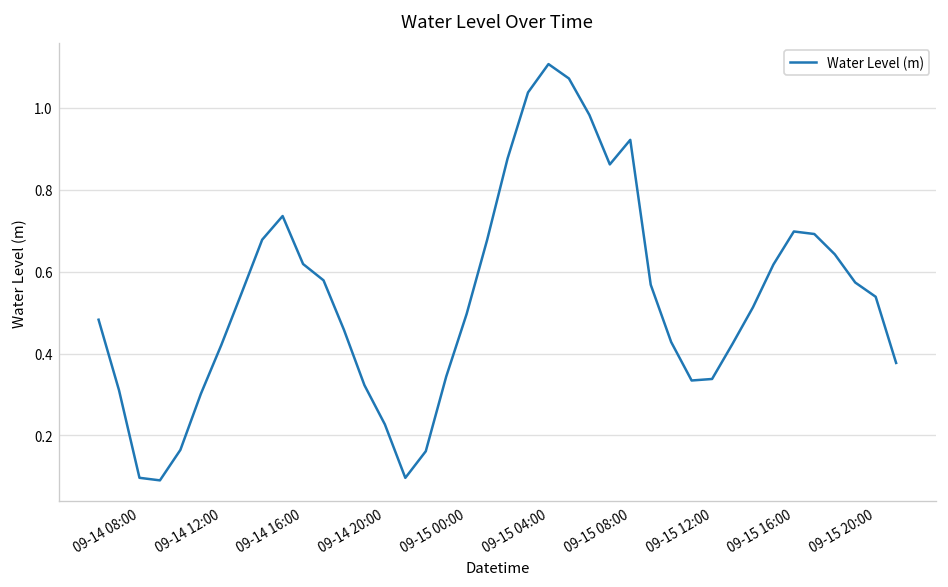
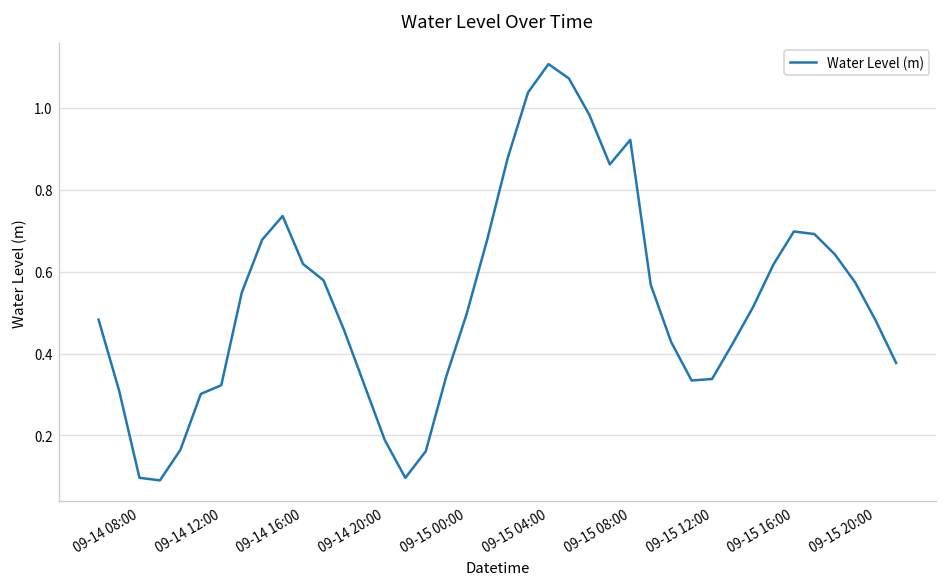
  {
    "09-14 08:00": 0.10,
-   "09-14 12:00": 0.42,
+   "09-14 12:00": 0.32,
    "09-14 16:00": 0.62,
-   "09-14 20:00": 0.23,
+   "09-14 20:00": 0.19,
    "09-15 00:00": 0.50,
    "09-15 04:00": 1.11,
    "09-15 08:00": 0.92,
    "09-15 12:00": 0.34,
    "09-15 16:00": 0.70,
-   "09-15 20:00": 0.54
+   "09-15 20:00": 0.48
  }
